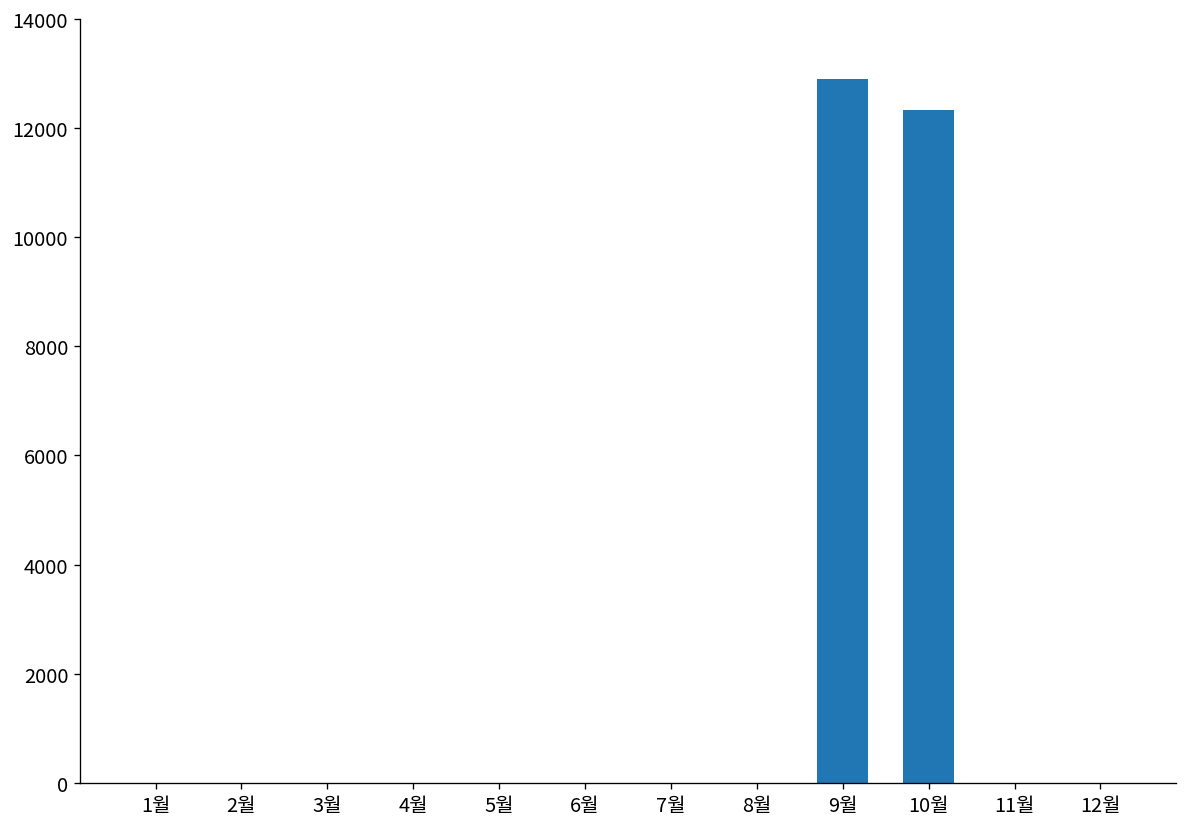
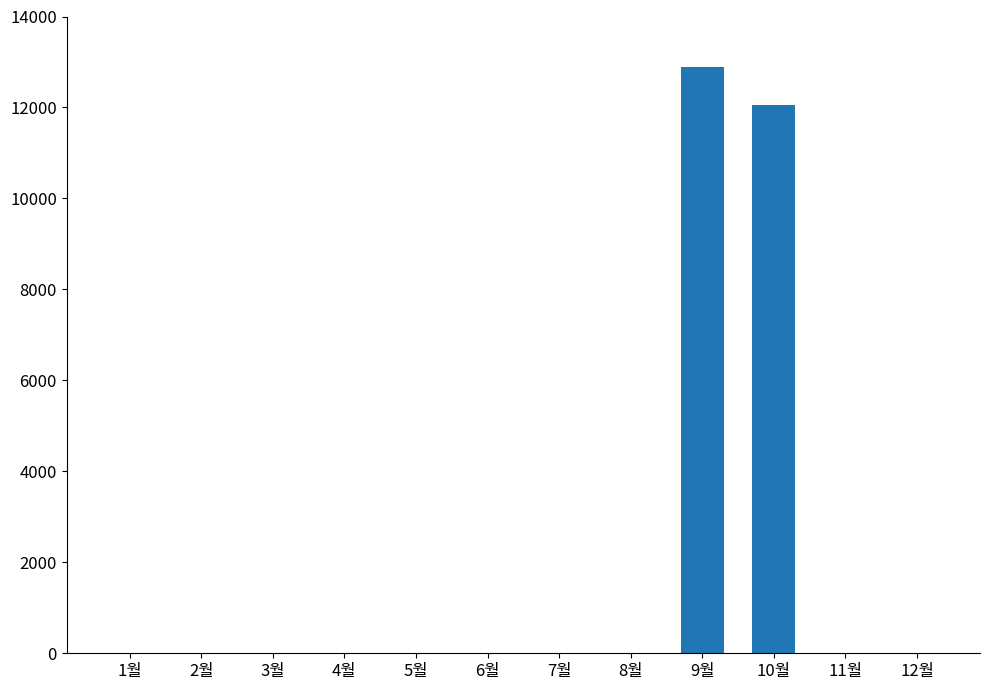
  {
    "1월": 0,
    "2월": 0,
    "3월": 0,
    "4월": 0,
    "5월": 0,
    "6월": 0,
    "7월": 0,
    "8월": 0,
    "9월": 12900,
-   "10월": 12300,
+   "10월": 12000,
    "11월": 0,
    "12월": 0
  }
